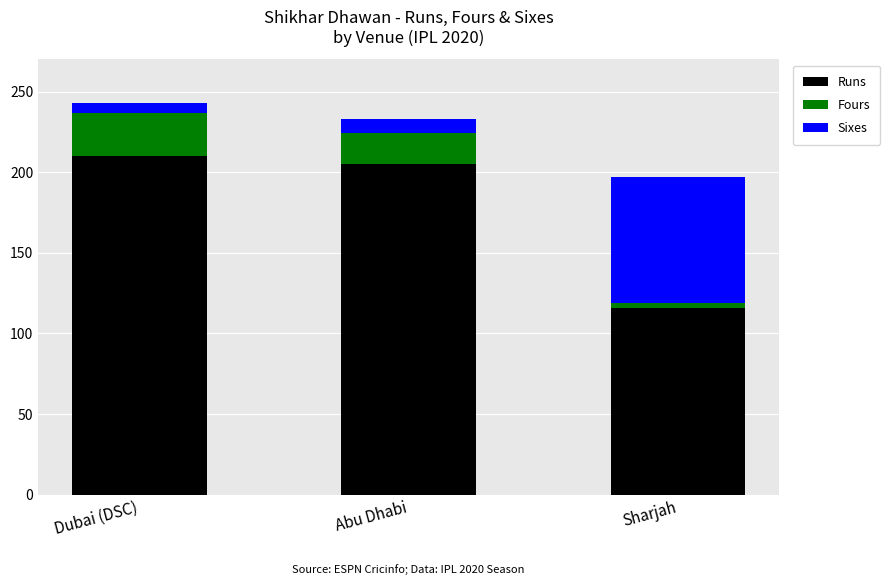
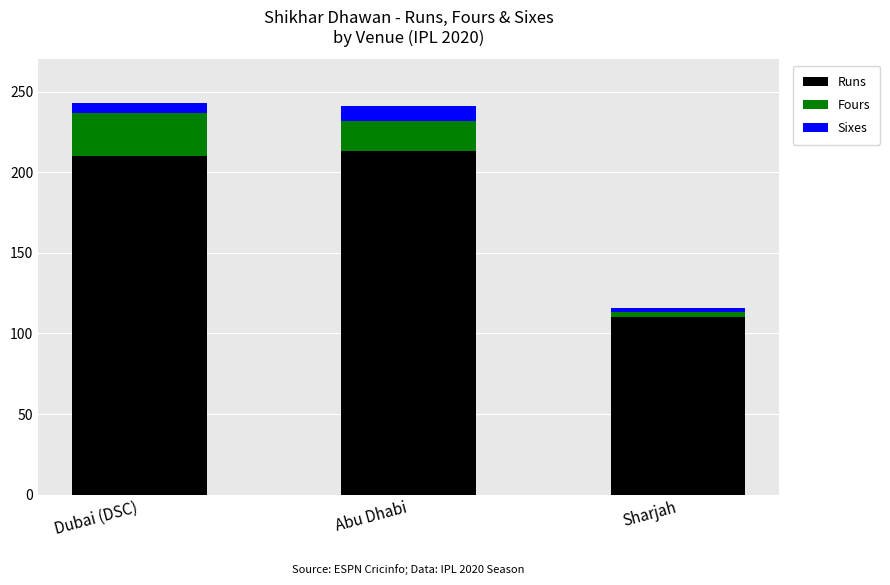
  {
    "Runs": {
      "Dubai (DSC)": 210,
-     "Abu Dhabi": 205,
-     "Sharjah": 116
+     "Abu Dhabi": 213,
+     "Sharjah": 110
    },
    "Fours": {
      "Dubai (DSC)": 27,
      "Abu Dhabi": 19,
      "Sharjah": 3
    },
    "Sixes": {
      "Dubai (DSC)": 6,
      "Abu Dhabi": 9,
-     "Sharjah": 78
+     "Sharjah": 3
    }
  }
